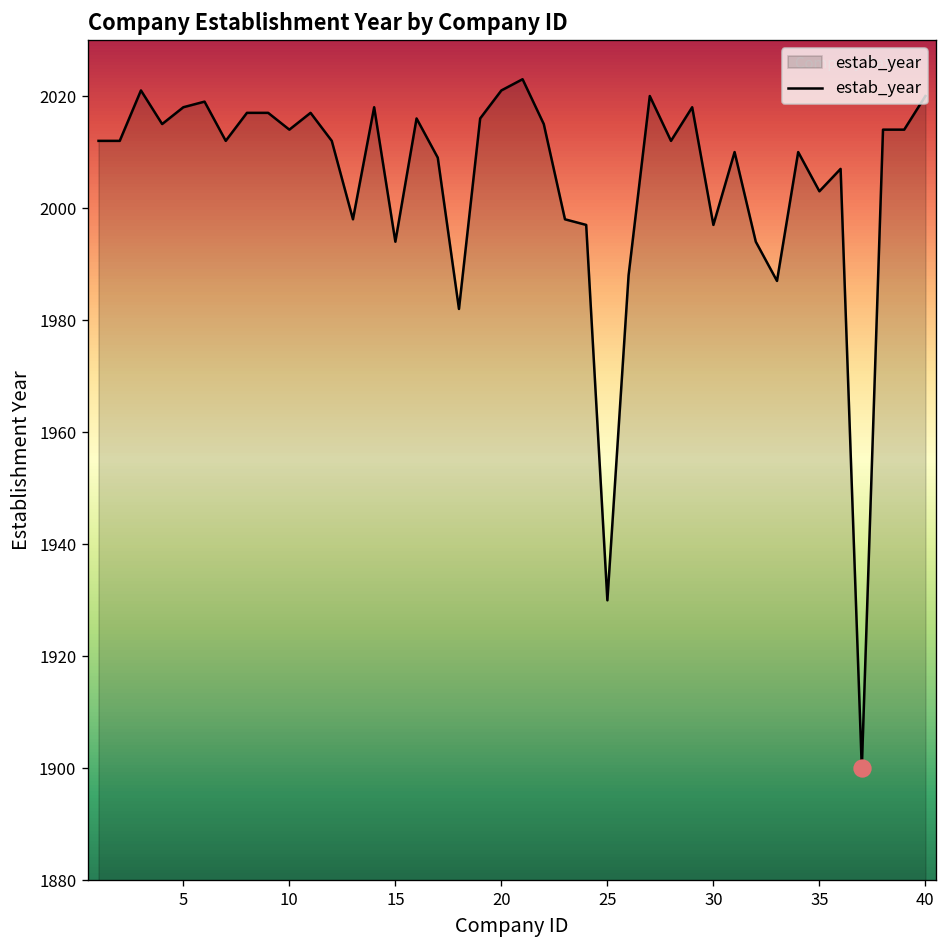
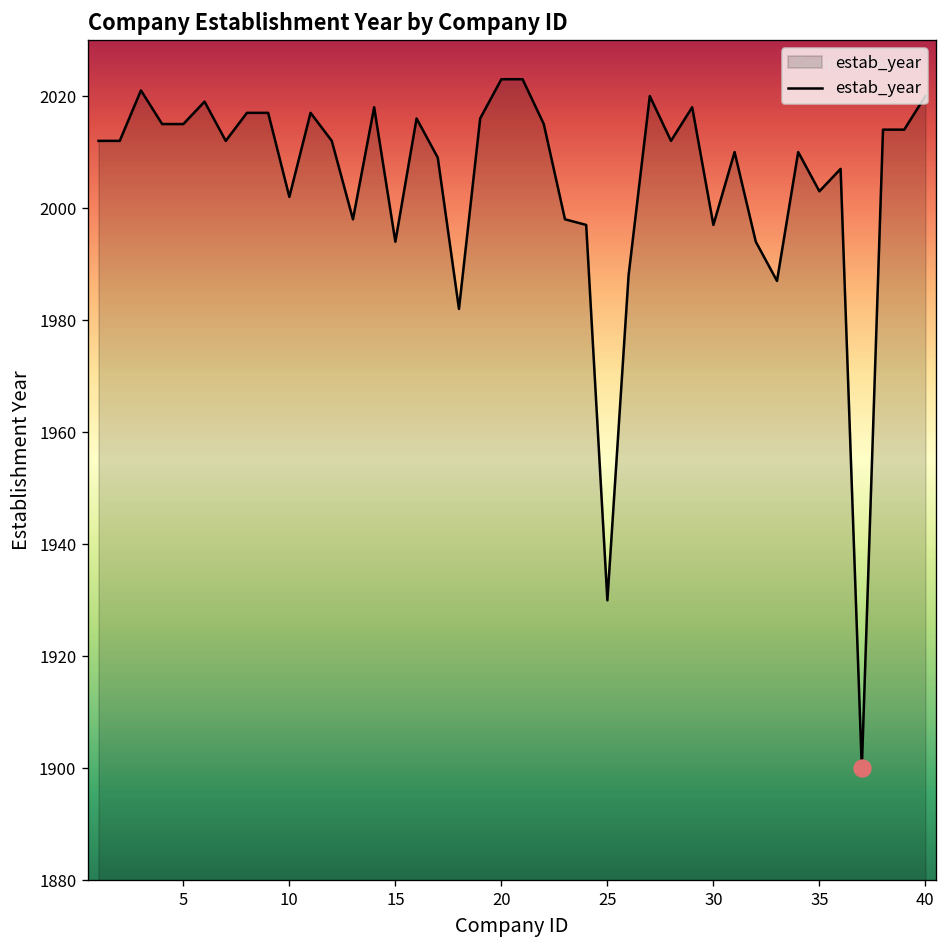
  {
    "estab_year": {
-     "5": 2018,
-     "10": 2014,
+     "5": 2015,
+     "10": 2002,
      "15": 1994,
-     "20": 2021,
+     "20": 2023,
      "25": 1930,
      "30": 1997,
      "35": 2003
    }
  }
